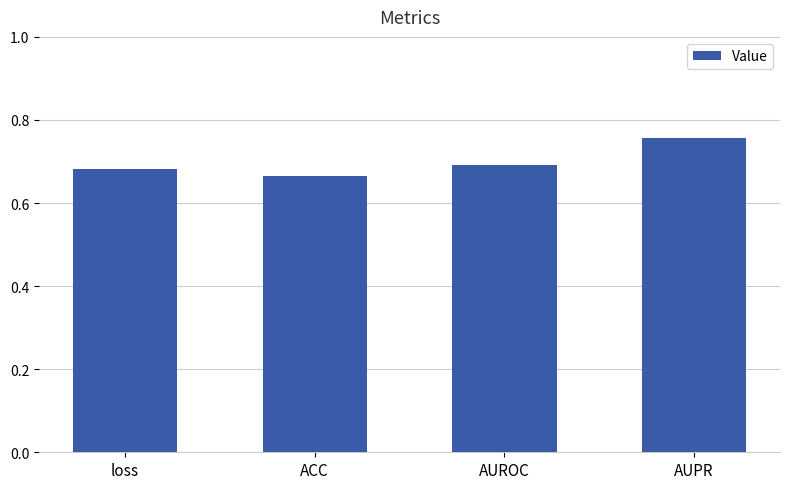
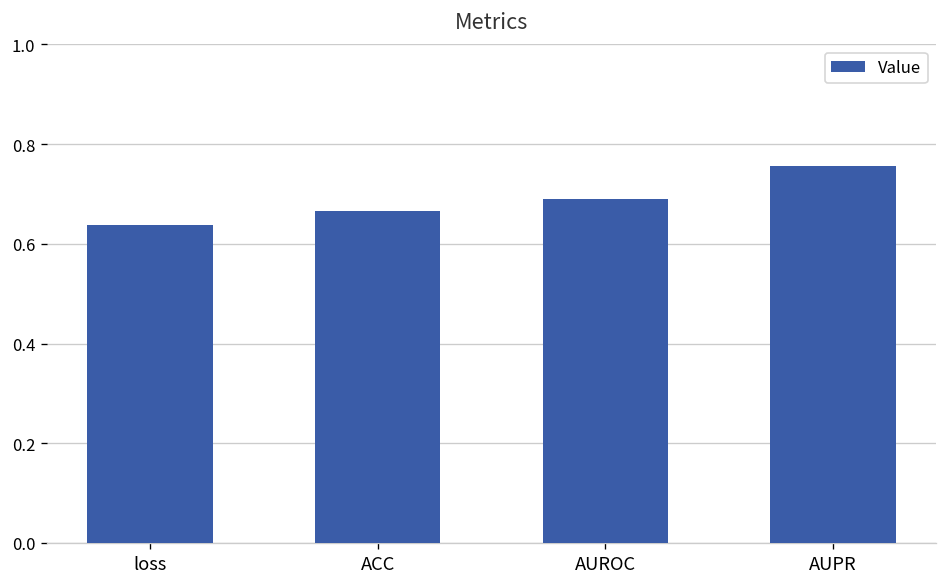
  {
-   "loss": 0.68,
+   "loss": 0.64,
    "ACC": 0.67,
    "AUROC": 0.69,
    "AUPR": 0.76
  }
